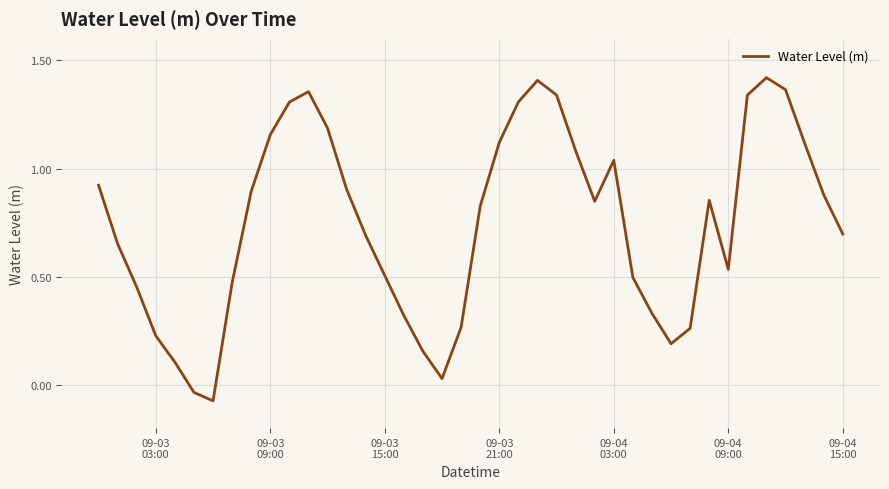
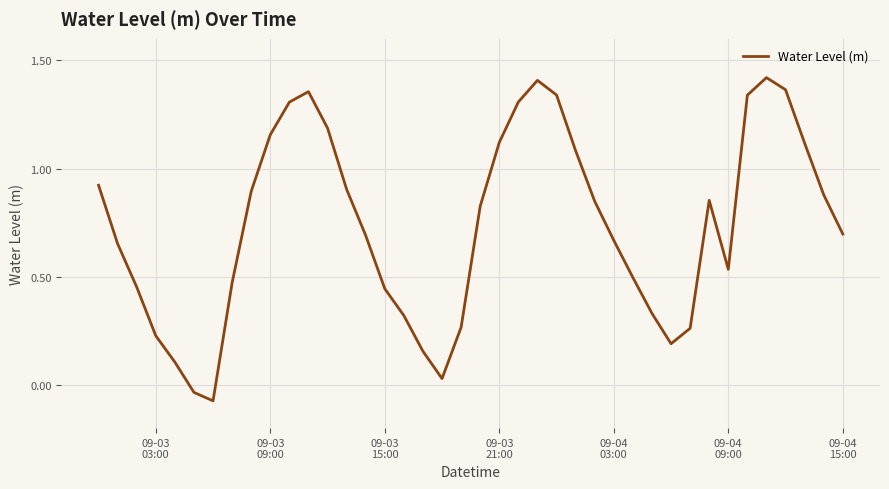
  {
    "09-03 03:00": 0.23,
    "09-03 09:00": 1.16,
-   "09-03 15:00": 0.51,
+   "09-03 15:00": 0.44,
    "09-03 21:00": 1.12,
-   "09-04 03:00": 1.04,
+   "09-04 03:00": 0.67,
    "09-04 09:00": 0.53,
    "09-04 15:00": 0.70
  }
